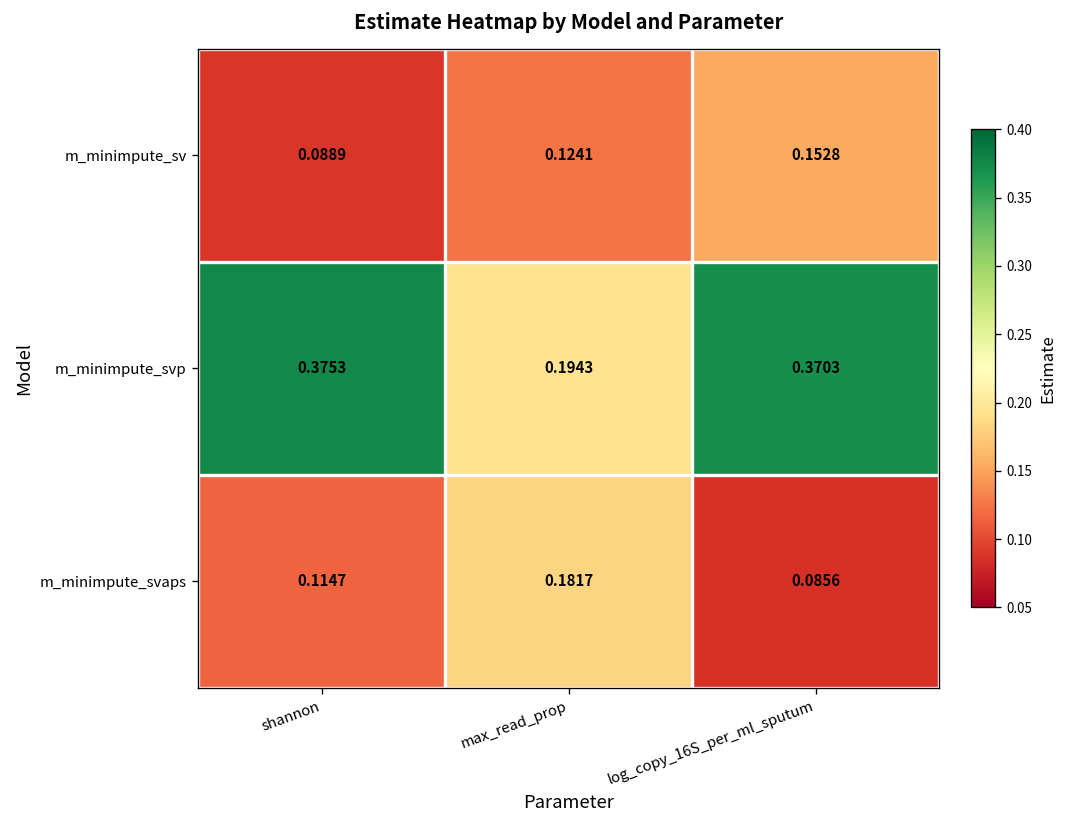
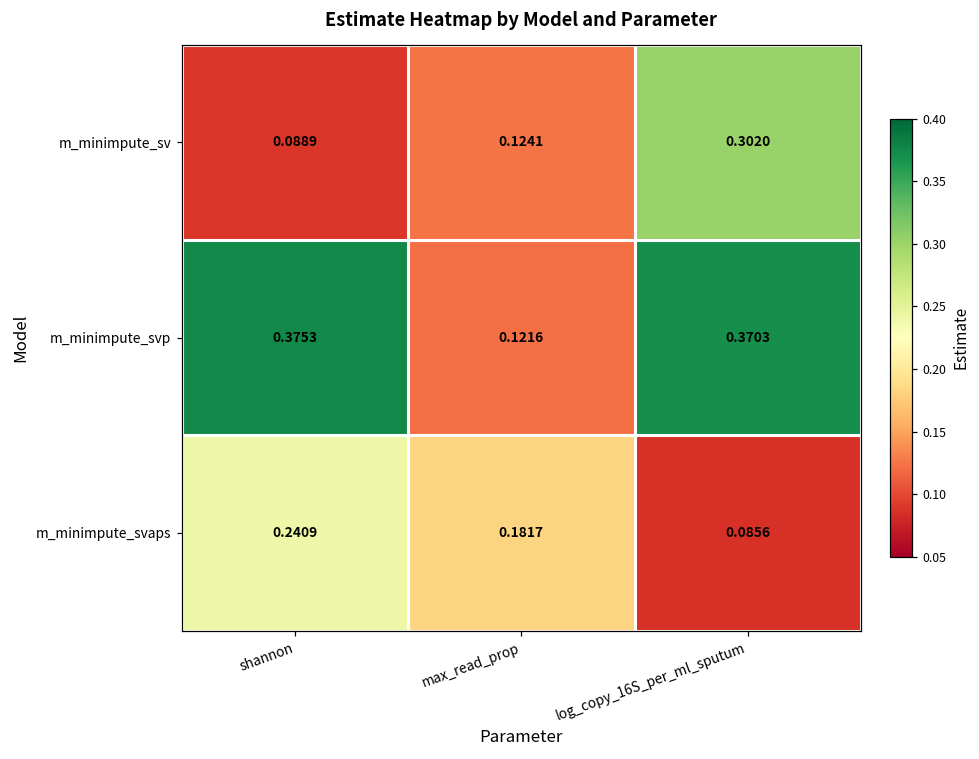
  {
    "m_minimpute_sv": {
      "shannon": 0.0889,
      "max_read_prop": 0.1241,
-     "log_copy_16S_per_ml_sputum": 0.1528
+     "log_copy_16S_per_ml_sputum": 0.3020
    },
    "m_minimpute_svp": {
      "shannon": 0.3753,
-     "max_read_prop": 0.1943,
+     "max_read_prop": 0.1216,
      "log_copy_16S_per_ml_sputum": 0.3703
    },
    "m_minimpute_svaps": {
-     "shannon": 0.1147,
+     "shannon": 0.2409,
      "max_read_prop": 0.1817,
      "log_copy_16S_per_ml_sputum": 0.0856
    }
  }
